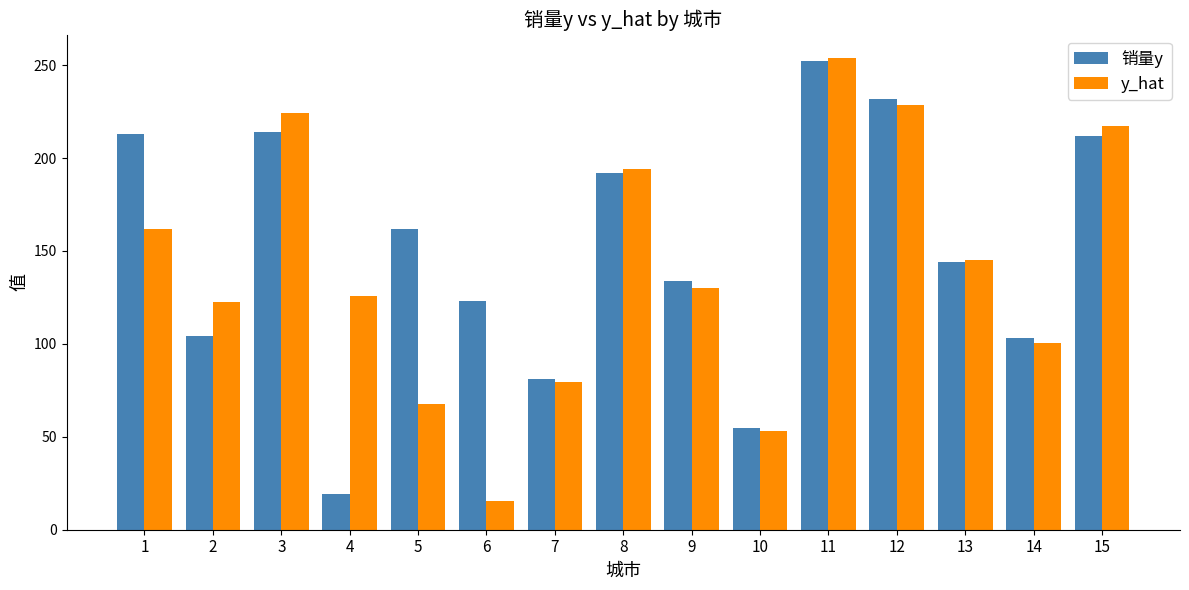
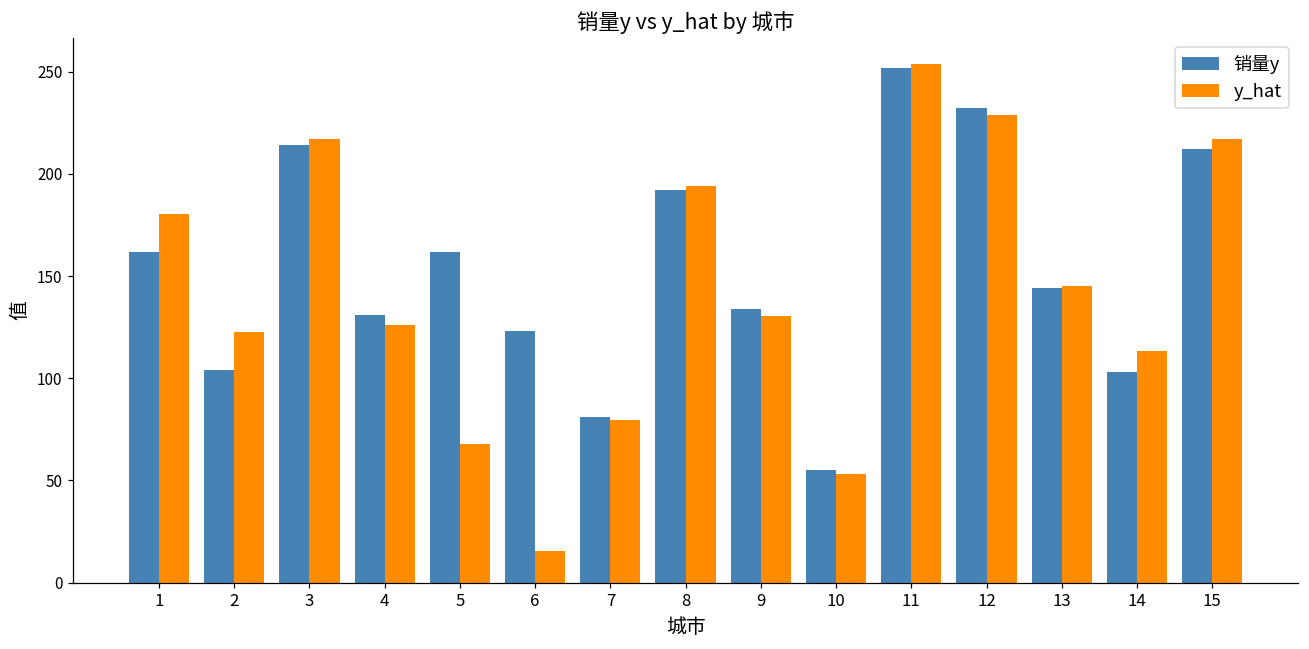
  {
    "销量y": {
-     "1": 213,
+     "1": 162,
      "2": 104,
      "3": 214,
-     "4": 19,
+     "4": 131,
      "5": 162,
      "6": 123,
      "7": 81,
      "8": 192,
      "9": 134,
      "10": 55,
      "11": 252,
      "12": 232,
      "13": 144,
      "14": 103,
      "15": 212
    },
    "y_hat": {
-     "1": 162,
+     "1": 180,
      "2": 123,
-     "3": 224,
+     "3": 217,
      "4": 126,
      "5": 68,
      "6": 15,
      "7": 80,
      "8": 194,
      "9": 130,
      "10": 53,
      "11": 254,
      "12": 229,
      "13": 145,
-     "14": 101,
+     "14": 113,
      "15": 217
    }
  }
